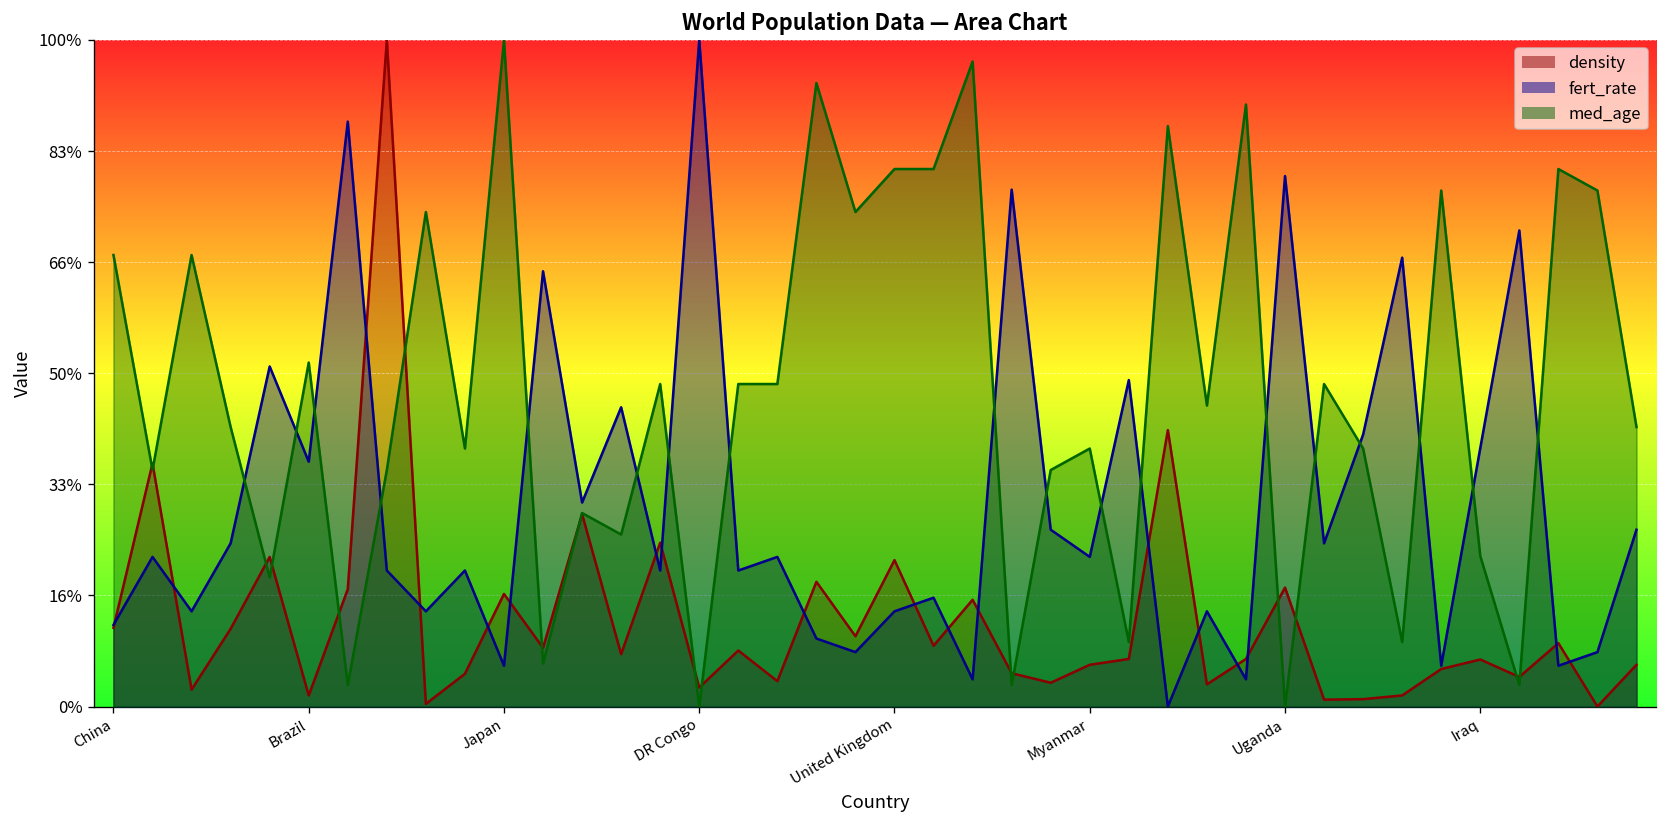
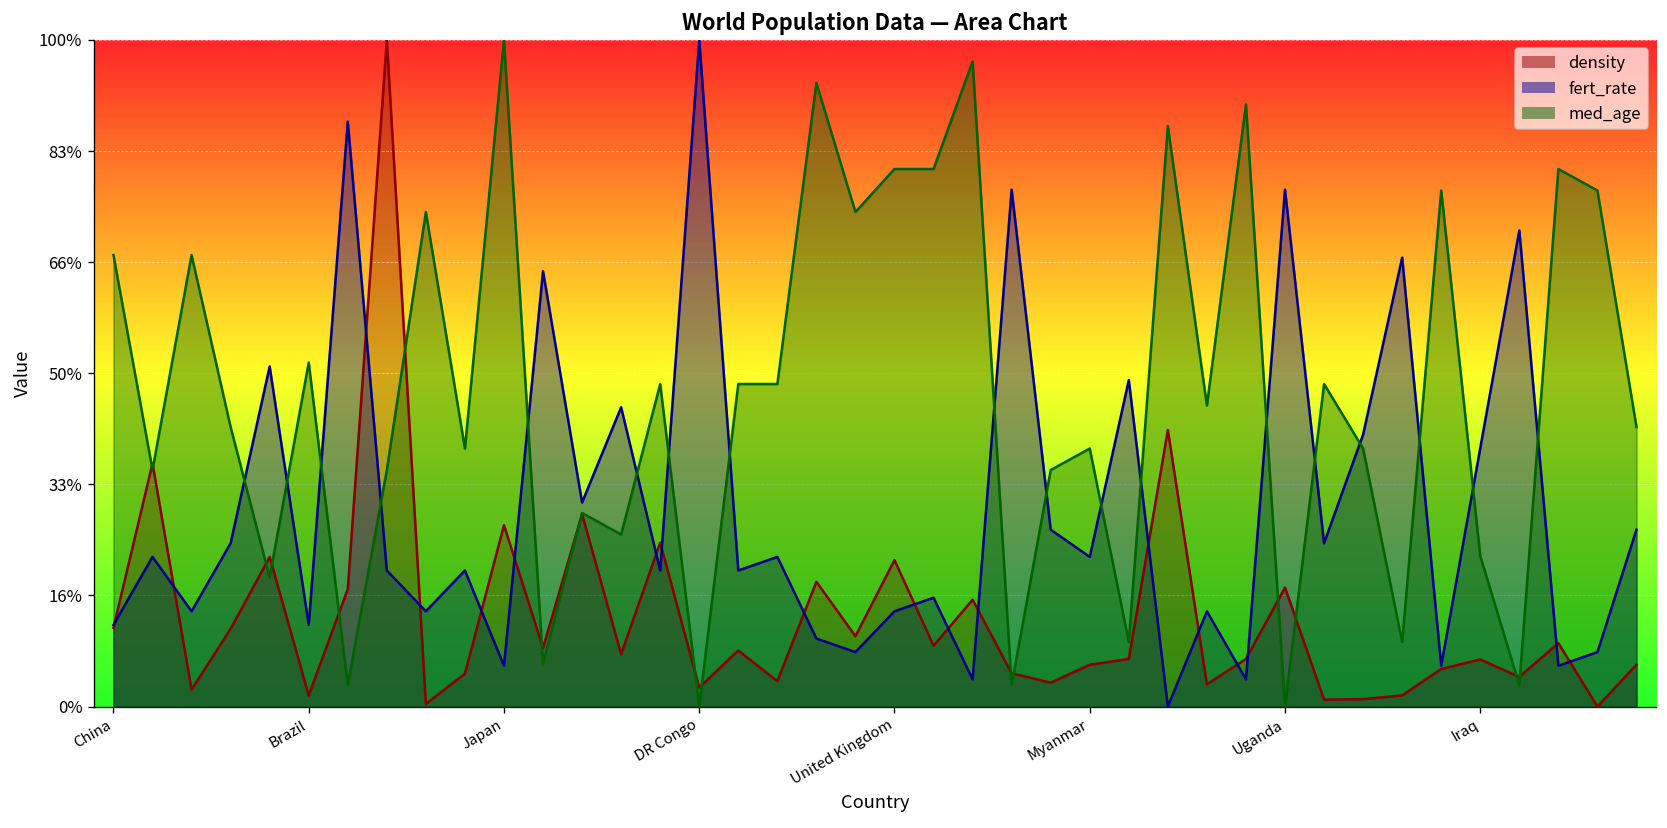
  {
    "density": {
      "Brazil": "2%",
-     "Japan": "17%",
+     "Japan": "27%",
      "DR Congo": "3%",
      "United Kingdom": "22%",
      "Myanmar": "6%",
      "Uganda": "18%",
      "Iraq": "7%"
    },
    "fert_rate": {
-     "Brazil": "37%",
+     "Brazil": "12%",
      "Japan": "6%",
      "DR Congo": "100%",
      "United Kingdom": "14%",
      "Myanmar": "22%",
-     "Uganda": "80%",
+     "Uganda": "78%",
      "Iraq": "39%"
    },
    "med_age": {
      "China": "68%",
      "Brazil": "52%",
      "Japan": "100%",
      "DR Congo": "0%",
      "United Kingdom": "81%",
      "Myanmar": "39%",
      "Uganda": "0%",
      "Iraq": "23%"
    }
  }
